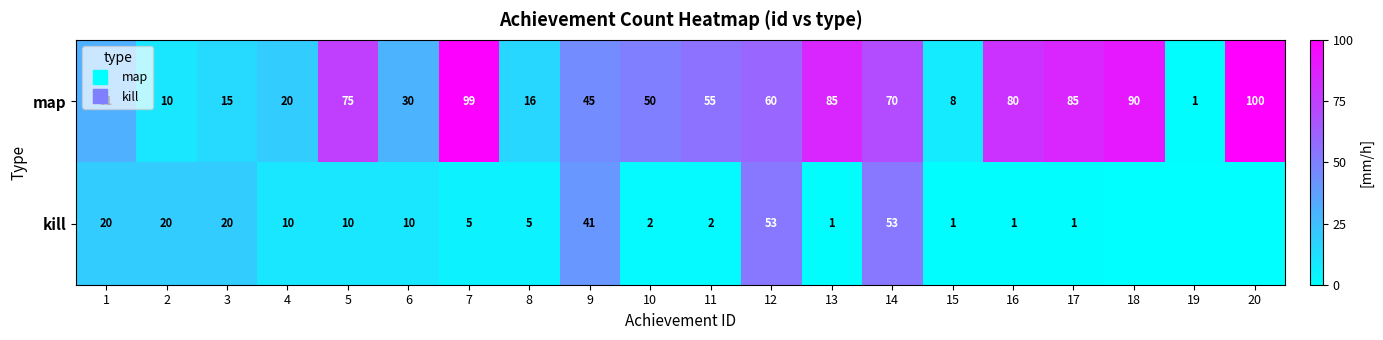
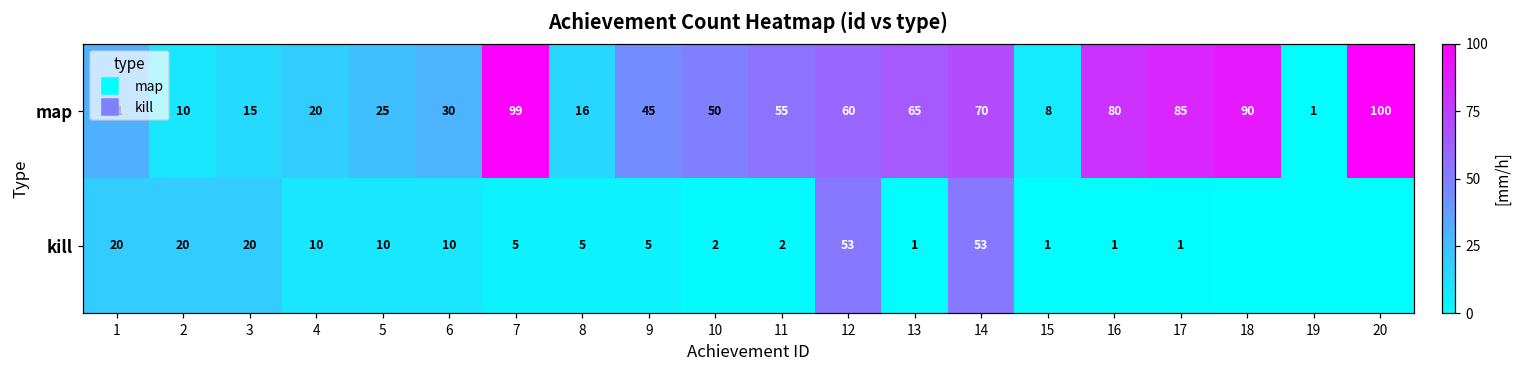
  {
    "map": {
      "2": 10,
      "3": 15,
      "4": 20,
-     "5": 75,
+     "5": 25,
      "6": 30,
      "7": 99,
      "8": 16,
      "9": 45,
      "10": 50,
      "11": 55,
      "12": 60,
-     "13": 85,
+     "13": 65,
      "14": 70,
      "15": 8,
      "16": 80,
      "17": 85,
      "18": 90,
      "19": 1,
      "20": 100
    },
    "kill": {
      "1": 20,
      "2": 20,
      "3": 20,
      "4": 10,
      "5": 10,
      "6": 10,
      "7": 5,
      "8": 5,
-     "9": 41,
+     "9": 5,
      "10": 2,
      "11": 2,
      "12": 53,
      "13": 1,
      "14": 53,
      "15": 1,
      "16": 1,
      "17": 1
    }
  }
